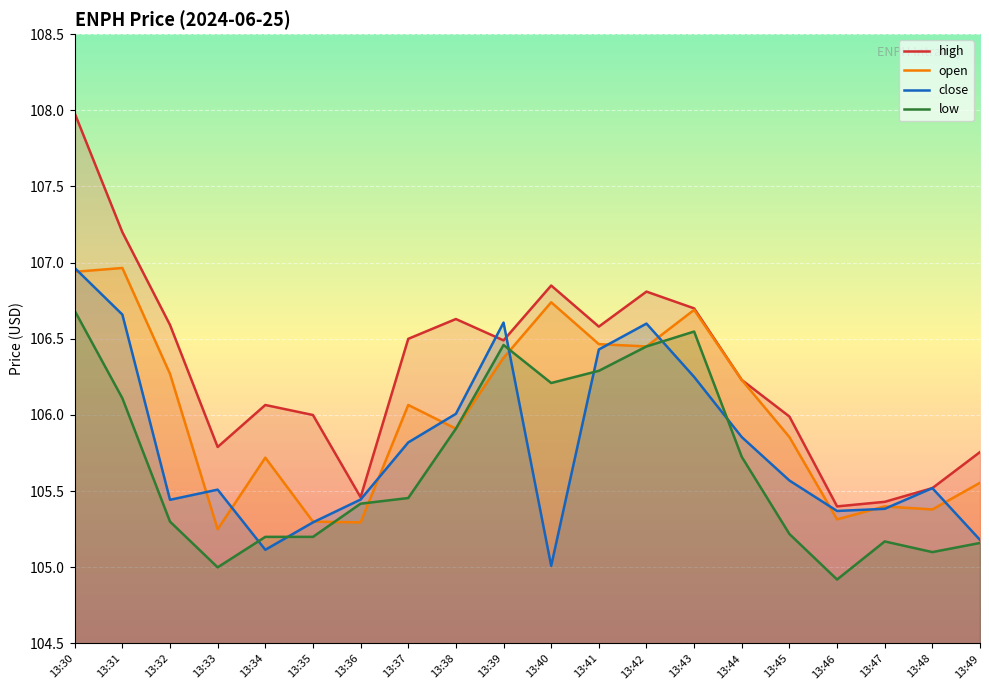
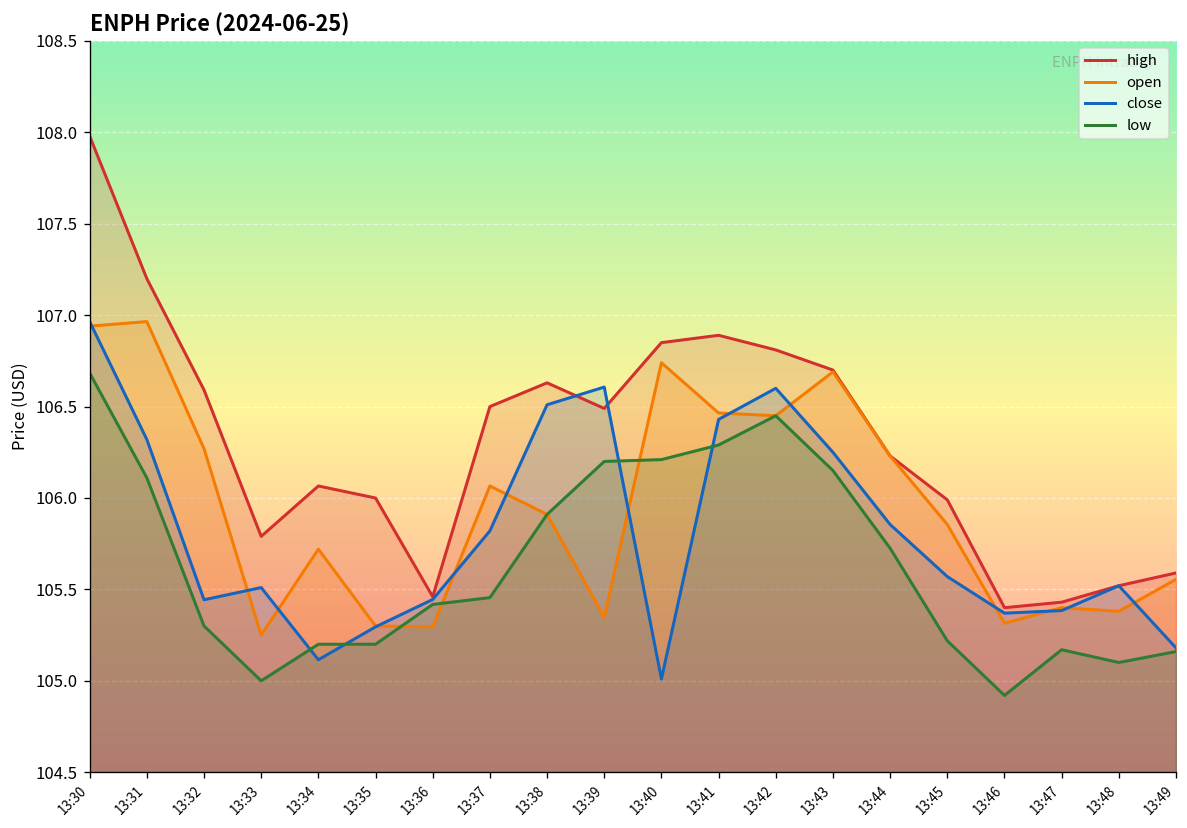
  {
    "high": {
      "13:30": 107.98,
      "13:31": 107.20,
      "13:32": 106.59,
      "13:33": 105.79,
      "13:34": 106.07,
      "13:35": 106.00,
      "13:37": 106.50,
      "13:38": 106.63,
      "13:39": 106.49,
      "13:40": 106.85,
-     "13:41": 106.58,
+     "13:41": 106.89,
      "13:42": 106.81,
      "13:45": 105.99,
      "13:46": 105.40,
      "13:47": 105.43,
-     "13:49": 105.76
+     "13:49": 105.59
    },
    "open": {
      "13:30": 106.94,
      "13:31": 106.96,
      "13:32": 106.27,
      "13:33": 105.25,
      "13:34": 105.72,
      "13:36": 105.29,
      "13:37": 106.07,
-     "13:39": 106.38,
+     "13:39": 105.35,
      "13:40": 106.74,
      "13:41": 106.46,
      "13:45": 105.86,
      "13:46": 105.32,
      "13:48": 105.38,
      "13:49": 105.56
    },
    "close": {
      "13:30": 106.96,
-     "13:31": 106.66,
+     "13:31": 106.32,
      "13:32": 105.44,
      "13:33": 105.51,
      "13:34": 105.12,
      "13:37": 105.82,
-     "13:38": 106.01,
+     "13:38": 106.51,
      "13:39": 106.61,
      "13:40": 105.01,
      "13:41": 106.43,
      "13:42": 106.60,
      "13:43": 106.25,
      "13:44": 105.86,
      "13:45": 105.57,
      "13:46": 105.37,
      "13:49": 105.18
    },
    "low": {
      "13:30": 106.68,
      "13:31": 106.11,
      "13:32": 105.30,
      "13:33": 105.00,
      "13:34": 105.20,
      "13:35": 105.20,
      "13:36": 105.42,
      "13:37": 105.46,
-     "13:39": 106.46,
+     "13:39": 106.20,
      "13:40": 106.21,
      "13:41": 106.29,
-     "13:43": 106.55,
+     "13:43": 106.15,
      "13:44": 105.72,
      "13:45": 105.22,
      "13:46": 104.92,
      "13:47": 105.17,
      "13:48": 105.10,
      "13:49": 105.16
    }
  }
